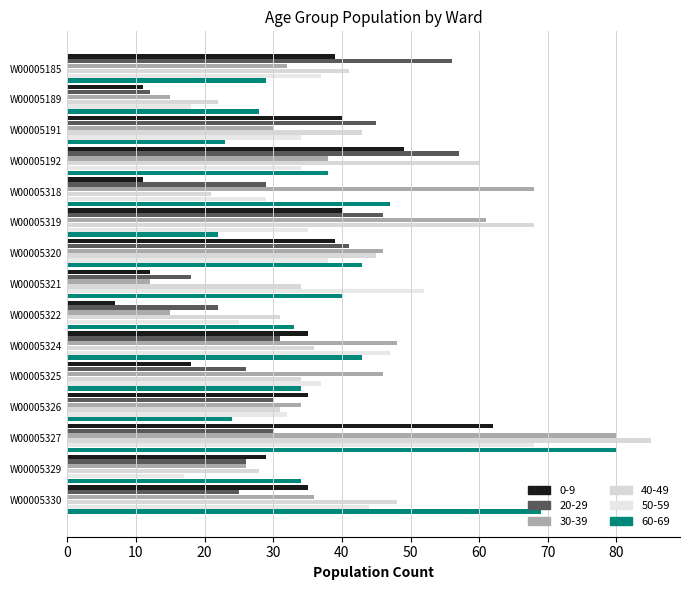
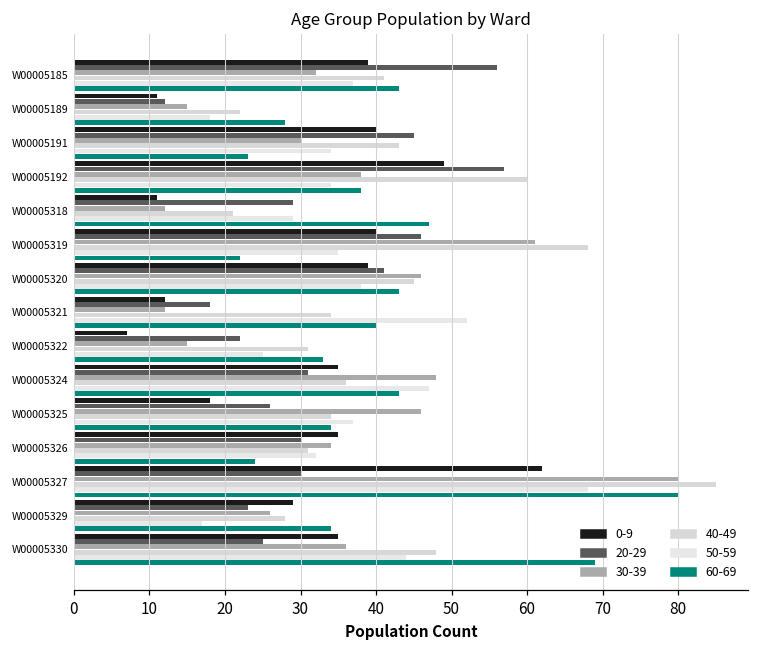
  {
    "0-9": {
      "W00005185": 39,
      "W00005189": 11,
      "W00005191": 40,
      "W00005192": 49,
      "W00005318": 11,
      "W00005319": 40,
      "W00005320": 39,
      "W00005321": 12,
      "W00005322": 7,
      "W00005324": 35,
      "W00005325": 18,
      "W00005326": 35,
      "W00005327": 62,
      "W00005329": 29,
      "W00005330": 35
    },
    "20-29": {
      "W00005185": 56,
      "W00005189": 12,
      "W00005191": 45,
      "W00005192": 57,
      "W00005318": 29,
      "W00005319": 46,
      "W00005320": 41,
      "W00005321": 18,
      "W00005322": 22,
      "W00005324": 31,
      "W00005325": 26,
      "W00005326": 30,
      "W00005327": 30,
-     "W00005329": 26,
+     "W00005329": 23,
      "W00005330": 25
    },
    "30-39": {
      "W00005185": 32,
      "W00005189": 15,
      "W00005191": 30,
      "W00005192": 38,
-     "W00005318": 68,
+     "W00005318": 12,
      "W00005319": 61,
      "W00005320": 46,
      "W00005321": 12,
      "W00005322": 15,
      "W00005324": 48,
      "W00005325": 46,
      "W00005326": 34,
      "W00005327": 80,
      "W00005329": 26,
      "W00005330": 36
    },
    "60-69": {
-     "W00005185": 29,
+     "W00005185": 43,
      "W00005189": 28,
      "W00005191": 23,
      "W00005192": 38,
      "W00005318": 47,
      "W00005319": 22,
      "W00005320": 43,
      "W00005321": 40,
      "W00005322": 33,
      "W00005324": 43,
      "W00005325": 34,
      "W00005326": 24,
      "W00005327": 80,
      "W00005329": 34,
      "W00005330": 69
    }
  }
